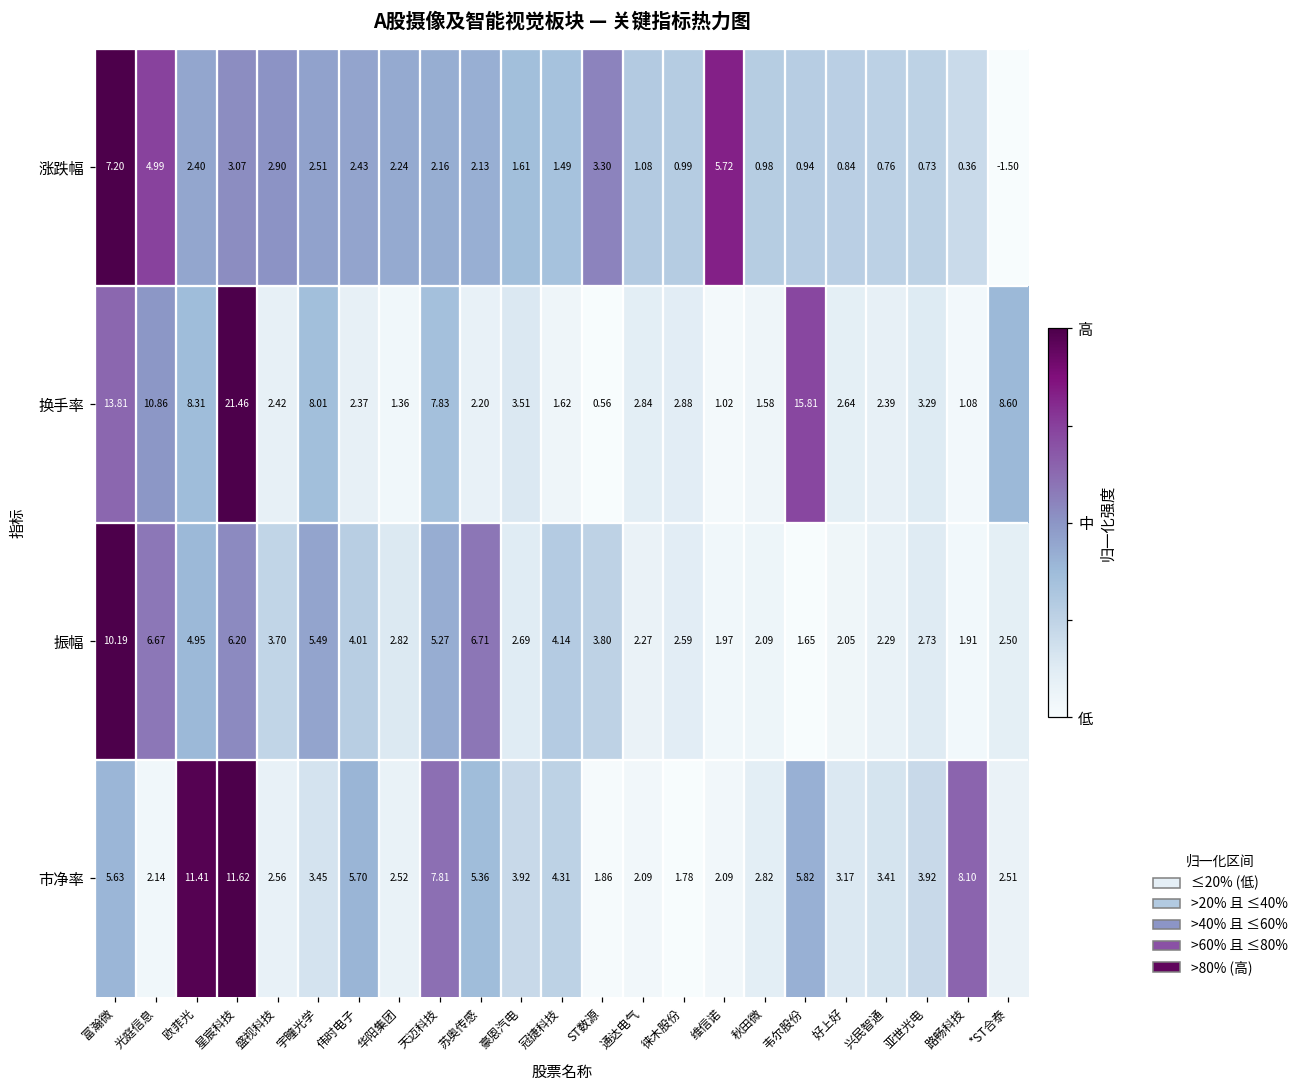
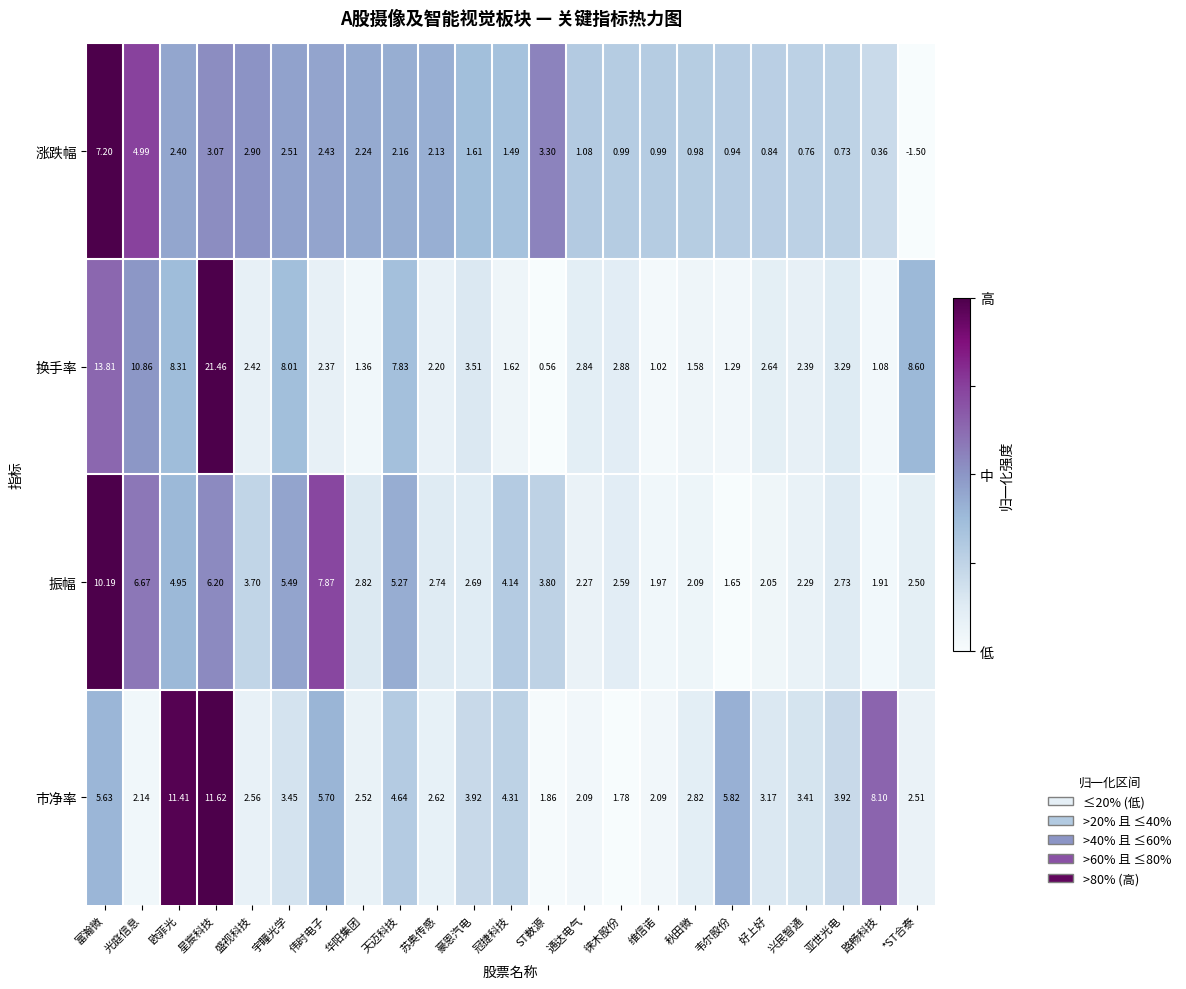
  {
    "涨跌幅": {
      "富瀚微": 7.20,
      "光庭信息": 4.99,
      "欧菲光": 2.40,
      "星宸科技": 3.07,
      "盛视科技": 2.90,
      "宇瞳光学": 2.51,
      "伟时电子": 2.43,
      "华阳集团": 2.24,
      "天迈科技": 2.16,
      "苏奥传感": 2.13,
      "豪恩汽电": 1.61,
      "冠捷科技": 1.49,
      "ST数源": 3.30,
      "通达电气": 1.08,
      "徕木股份": 0.99,
-     "维信诺": 5.72,
+     "维信诺": 0.99,
      "秋田微": 0.98,
      "韦尔股份": 0.94,
      "好上好": 0.84,
      "兴民智通": 0.76,
      "亚世光电": 0.73,
      "路畅科技": 0.36,
      "*ST合泰": -1.50
    },
    "换手率": {
      "富瀚微": 13.81,
      "光庭信息": 10.86,
      "欧菲光": 8.31,
      "星宸科技": 21.46,
      "盛视科技": 2.42,
      "宇瞳光学": 8.01,
      "伟时电子": 2.37,
      "华阳集团": 1.36,
      "天迈科技": 7.83,
      "苏奥传感": 2.20,
      "豪恩汽电": 3.51,
      "冠捷科技": 1.62,
      "ST数源": 0.56,
      "通达电气": 2.84,
      "徕木股份": 2.88,
      "维信诺": 1.02,
      "秋田微": 1.58,
-     "韦尔股份": 15.81,
+     "韦尔股份": 1.29,
      "好上好": 2.64,
      "兴民智通": 2.39,
      "亚世光电": 3.29,
      "路畅科技": 1.08,
      "*ST合泰": 8.60
    },
    "振幅": {
      "富瀚微": 10.19,
      "光庭信息": 6.67,
      "欧菲光": 4.95,
      "星宸科技": 6.20,
      "盛视科技": 3.70,
      "宇瞳光学": 5.49,
-     "伟时电子": 4.01,
+     "伟时电子": 7.87,
      "华阳集团": 2.82,
      "天迈科技": 5.27,
-     "苏奥传感": 6.71,
+     "苏奥传感": 2.74,
      "豪恩汽电": 2.69,
      "冠捷科技": 4.14,
      "ST数源": 3.80,
      "通达电气": 2.27,
      "徕木股份": 2.59,
      "维信诺": 1.97,
      "秋田微": 2.09,
      "韦尔股份": 1.65,
      "好上好": 2.05,
      "兴民智通": 2.29,
      "亚世光电": 2.73,
      "路畅科技": 1.91,
      "*ST合泰": 2.50
    },
    "市净率": {
      "富瀚微": 5.63,
      "光庭信息": 2.14,
      "欧菲光": 11.41,
      "星宸科技": 11.62,
      "盛视科技": 2.56,
      "宇瞳光学": 3.45,
      "伟时电子": 5.70,
      "华阳集团": 2.52,
-     "天迈科技": 7.81,
-     "苏奥传感": 5.36,
+     "天迈科技": 4.64,
+     "苏奥传感": 2.62,
      "豪恩汽电": 3.92,
      "冠捷科技": 4.31,
      "ST数源": 1.86,
      "通达电气": 2.09,
      "徕木股份": 1.78,
      "维信诺": 2.09,
      "秋田微": 2.82,
      "韦尔股份": 5.82,
      "好上好": 3.17,
      "兴民智通": 3.41,
      "亚世光电": 3.92,
      "路畅科技": 8.10,
      "*ST合泰": 2.51
    }
  }
